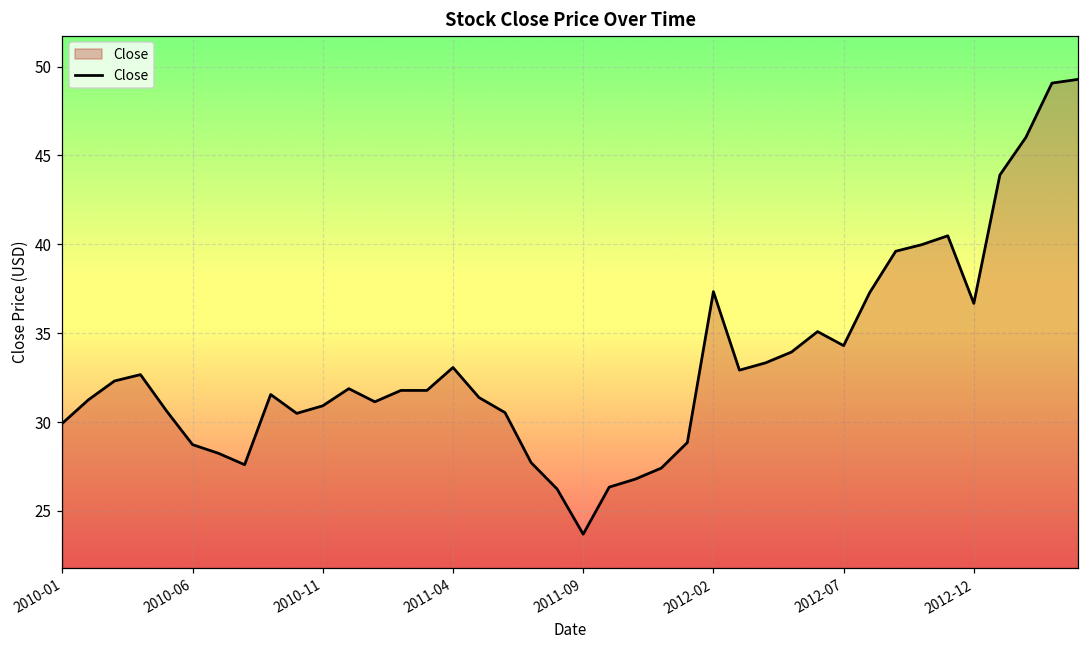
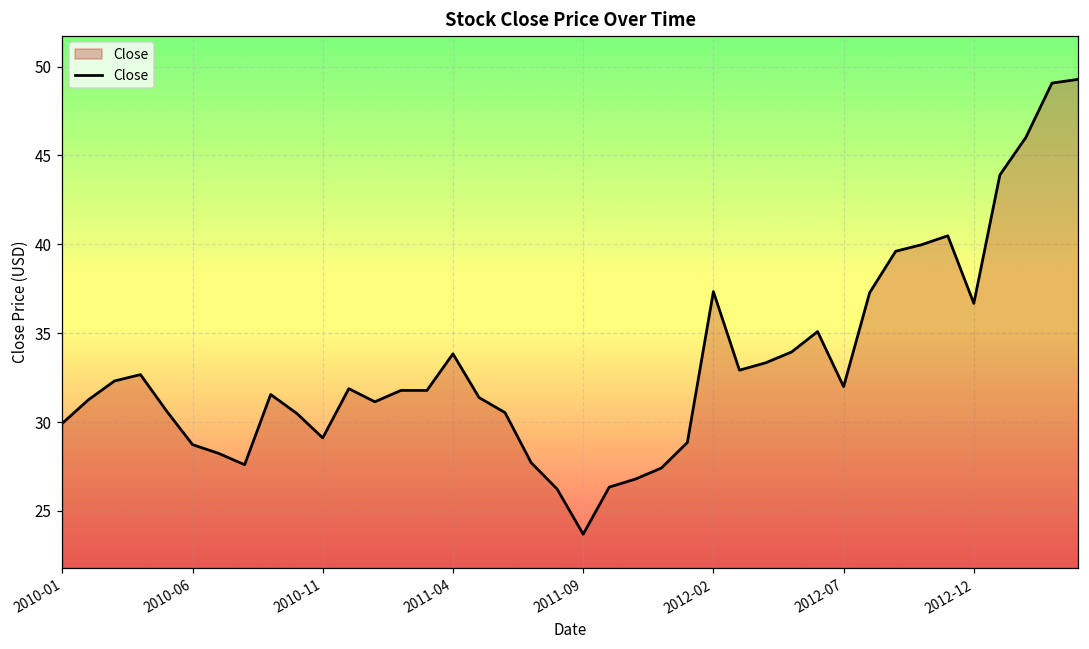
  {
    "2010-01": 29.9,
    "2010-06": 28.7,
-   "2010-11": 30.9,
-   "2011-04": 33.1,
+   "2010-11": 29.1,
+   "2011-04": 33.8,
    "2011-09": 23.7,
    "2012-02": 37.3,
-   "2012-07": 34.3,
+   "2012-07": 32.0,
    "2012-12": 36.7
  }
